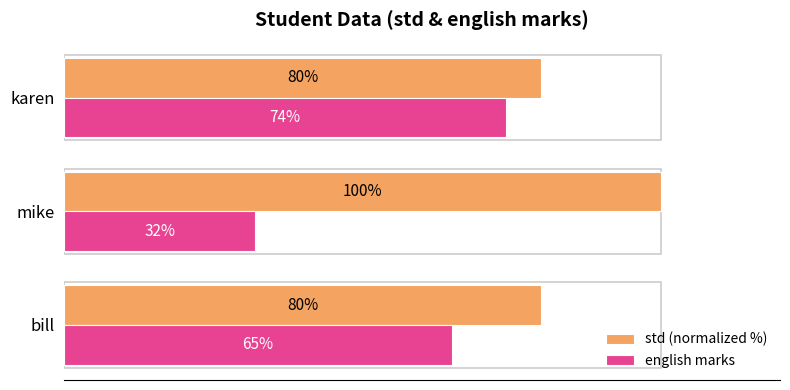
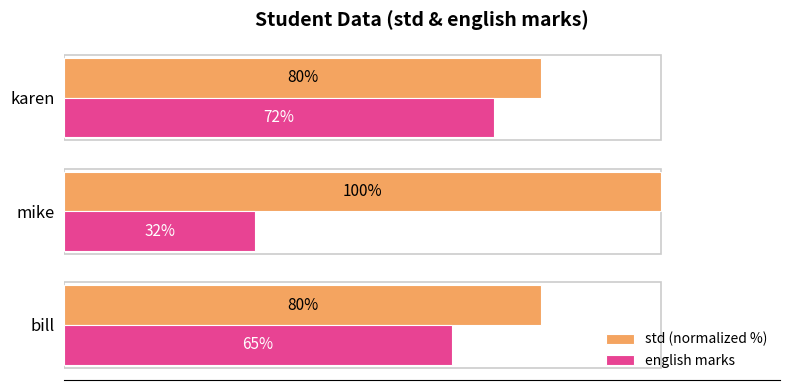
  {
    "std (normalized %)": {
      "karen": "80%",
      "mike": "100%",
      "bill": "80%"
    },
    "english marks": {
-     "karen": "74%",
+     "karen": "72%",
      "mike": "32%",
      "bill": "65%"
    }
  }
